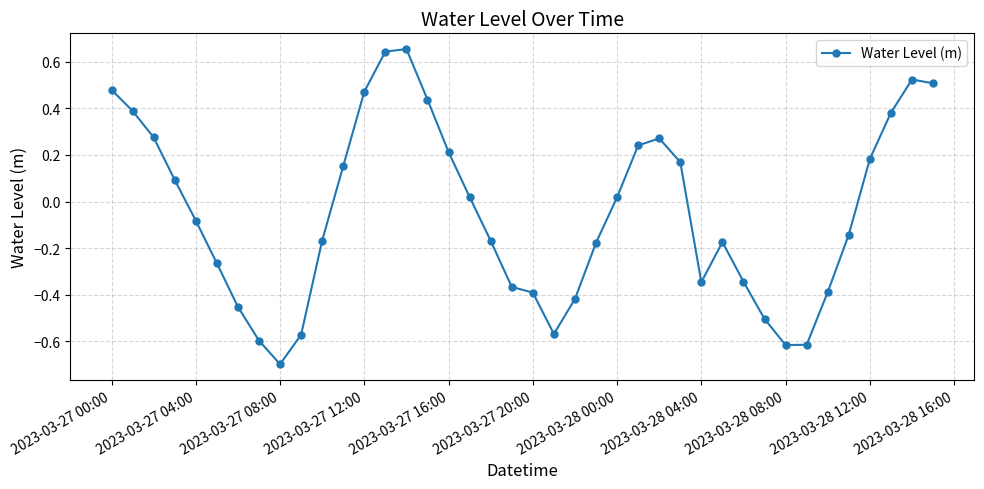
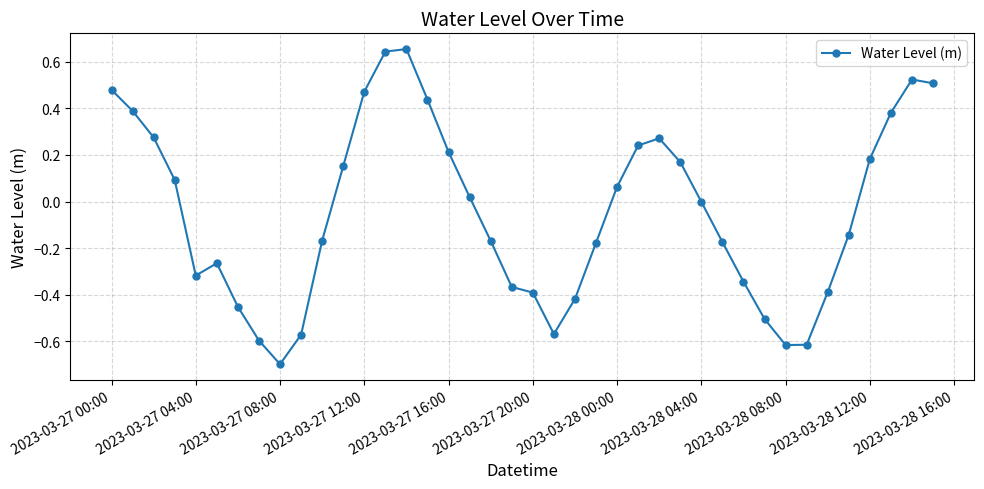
  {
    "2023-03-27 00:00": 0.48,
-   "2023-03-27 04:00": -0.08,
+   "2023-03-27 04:00": -0.32,
    "2023-03-27 08:00": -0.70,
    "2023-03-27 12:00": 0.47,
    "2023-03-27 16:00": 0.21,
    "2023-03-27 20:00": -0.39,
-   "2023-03-28 00:00": 0.02,
-   "2023-03-28 04:00": -0.35,
+   "2023-03-28 00:00": 0.06,
+   "2023-03-28 04:00": 0.00,
    "2023-03-28 08:00": -0.62,
    "2023-03-28 12:00": 0.18
  }
